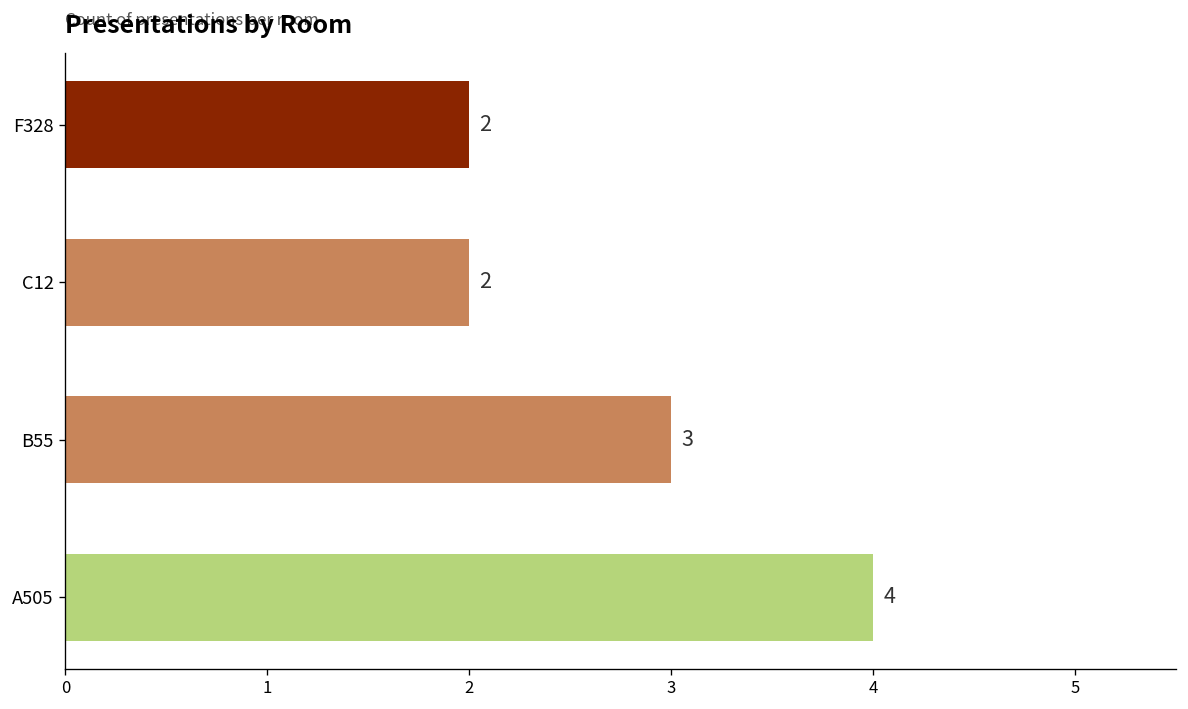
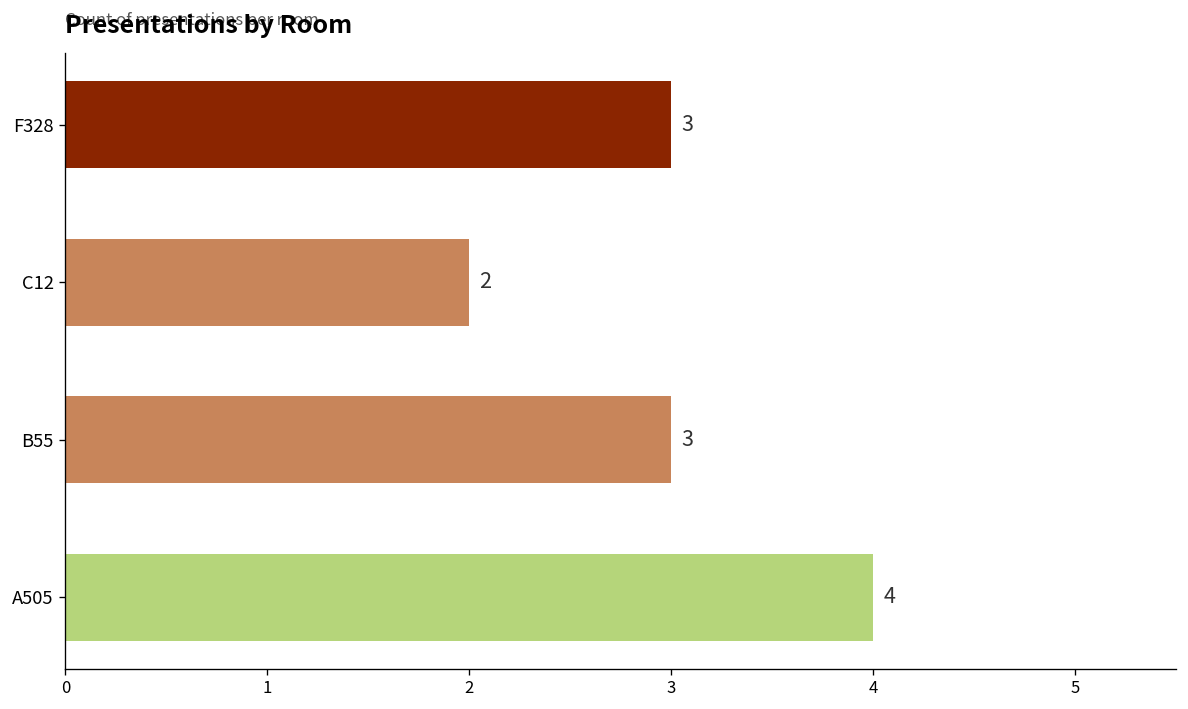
  {
-   "F328": 2,
+   "F328": 3,
    "C12": 2,
    "B55": 3,
    "A505": 4
  }
